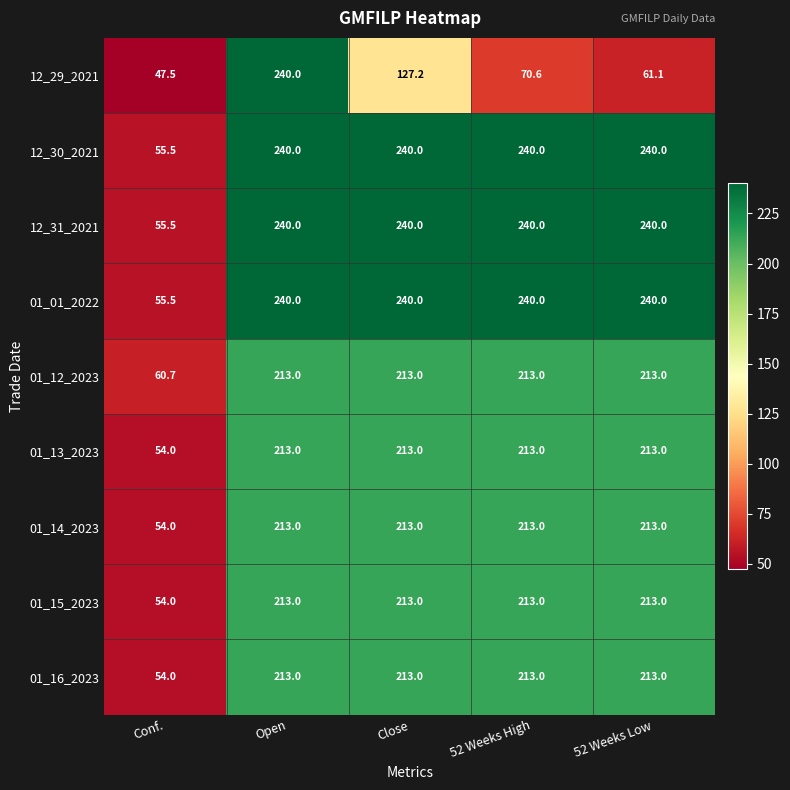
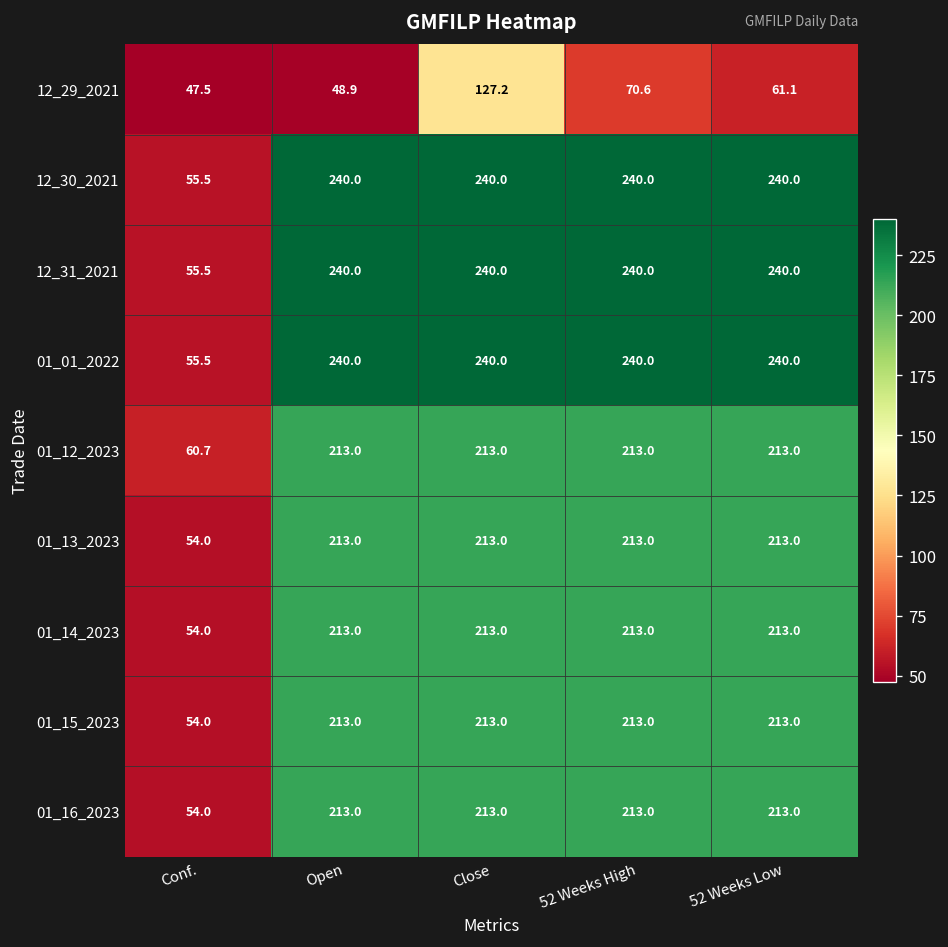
  {
    "12_29_2021": {
      "Conf.": 47.5,
-     "Open": 240.0,
+     "Open": 48.9,
      "Close": 127.2,
      "52 Weeks High": 70.6,
      "52 Weeks Low": 61.1
    },
    "12_30_2021": {
      "Conf.": 55.5,
      "Open": 240.0,
      "Close": 240.0,
      "52 Weeks High": 240.0,
      "52 Weeks Low": 240.0
    },
    "12_31_2021": {
      "Conf.": 55.5,
      "Open": 240.0,
      "Close": 240.0,
      "52 Weeks High": 240.0,
      "52 Weeks Low": 240.0
    },
    "01_01_2022": {
      "Conf.": 55.5,
      "Open": 240.0,
      "Close": 240.0,
      "52 Weeks High": 240.0,
      "52 Weeks Low": 240.0
    },
    "01_12_2023": {
      "Conf.": 60.7,
      "Open": 213.0,
      "Close": 213.0,
      "52 Weeks High": 213.0,
      "52 Weeks Low": 213.0
    },
    "01_13_2023": {
      "Conf.": 54.0,
      "Open": 213.0,
      "Close": 213.0,
      "52 Weeks High": 213.0,
      "52 Weeks Low": 213.0
    },
    "01_14_2023": {
      "Conf.": 54.0,
      "Open": 213.0,
      "Close": 213.0,
      "52 Weeks High": 213.0,
      "52 Weeks Low": 213.0
    },
    "01_15_2023": {
      "Conf.": 54.0,
      "Open": 213.0,
      "Close": 213.0,
      "52 Weeks High": 213.0,
      "52 Weeks Low": 213.0
    },
    "01_16_2023": {
      "Conf.": 54.0,
      "Open": 213.0,
      "Close": 213.0,
      "52 Weeks High": 213.0,
      "52 Weeks Low": 213.0
    }
  }
